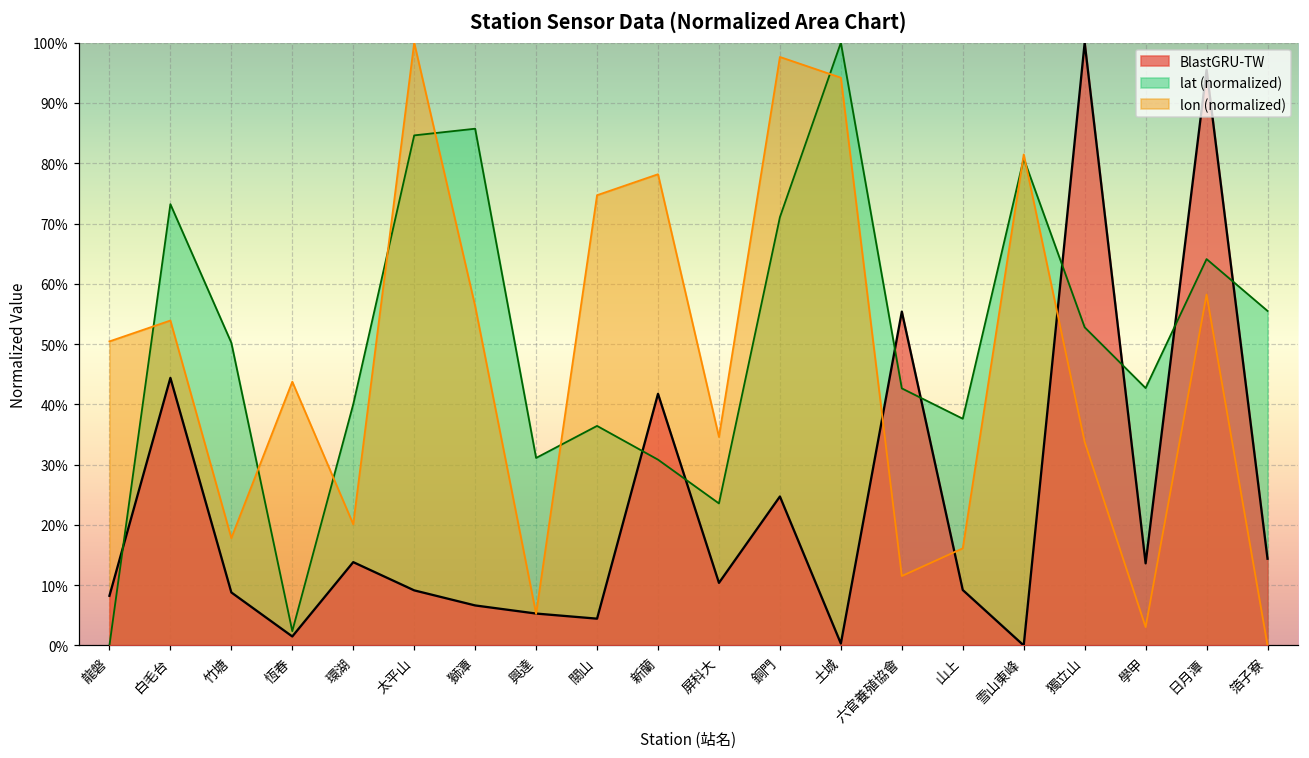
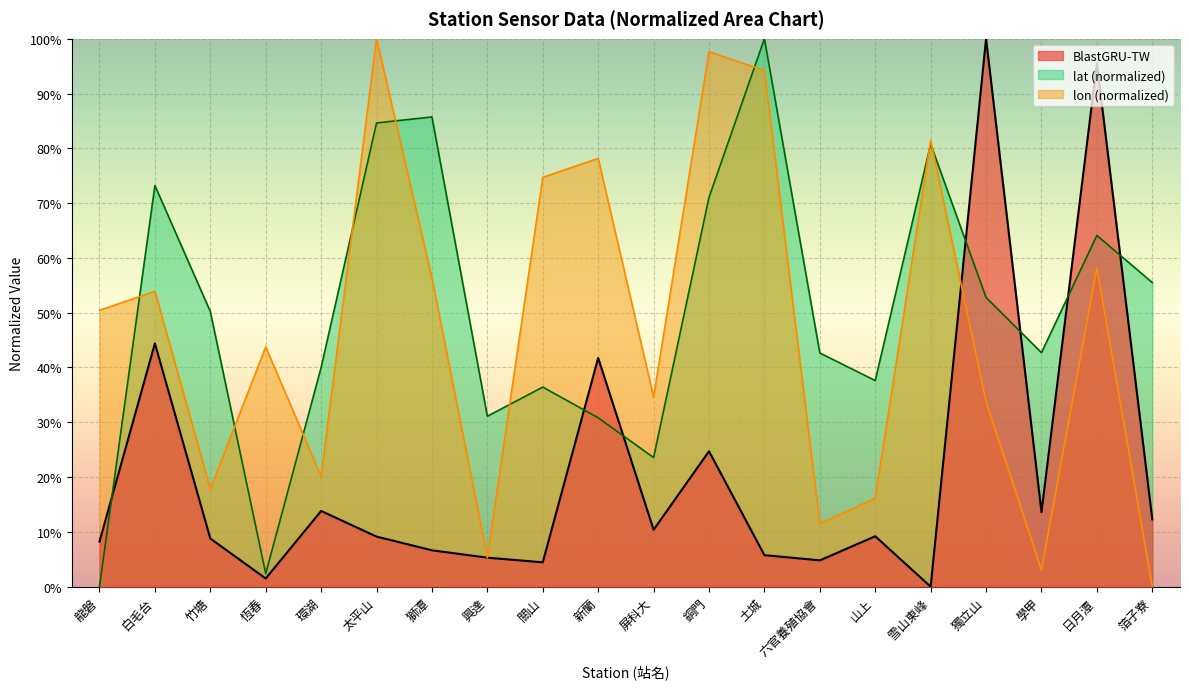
  {
    "BlastGRU-TW": {
      "龍磐": "8%",
      "白毛台": "44%",
      "竹塘": "9%",
      "恆春": "1%",
      "環湖": "14%",
      "太平山": "9%",
      "獅潭": "7%",
      "關山": "4%",
      "新蘭": "42%",
      "屏科大": "10%",
      "銅門": "25%",
-     "土城": "0%",
-     "六官養殖協會": "55%",
+     "土城": "6%",
+     "六官養殖協會": "5%",
      "山上": "9%",
      "雪山東峰": "0%",
      "獨立山": "100%",
      "學甲": "14%",
-     "箔子寮": "14%"
+     "箔子寮": "12%"
    },
    "lat (normalized)": {
      "龍磐": "0%",
      "白毛台": "73%",
      "竹塘": "50%",
      "恆春": "2%",
      "環湖": "40%",
      "太平山": "85%",
      "獅潭": "86%",
      "興達": "31%",
      "關山": "36%",
      "新蘭": "31%",
      "屏科大": "24%",
      "銅門": "71%",
      "土城": "100%",
      "六官養殖協會": "43%",
      "山上": "38%",
      "雪山東峰": "81%",
      "獨立山": "53%",
      "學甲": "43%",
      "日月潭": "64%",
      "箔子寮": "55%"
    },
    "lon (normalized)": {
      "龍磐": "50%",
      "白毛台": "54%",
      "竹塘": "18%",
      "恆春": "44%",
      "環湖": "20%",
      "太平山": "100%",
      "獅潭": "56%",
      "關山": "75%",
      "新蘭": "78%",
      "屏科大": "35%",
      "銅門": "98%",
      "土城": "94%",
      "六官養殖協會": "12%",
      "山上": "16%",
      "雪山東峰": "81%",
      "獨立山": "34%",
      "學甲": "3%",
      "日月潭": "58%",
      "箔子寮": "0%"
    }
  }
